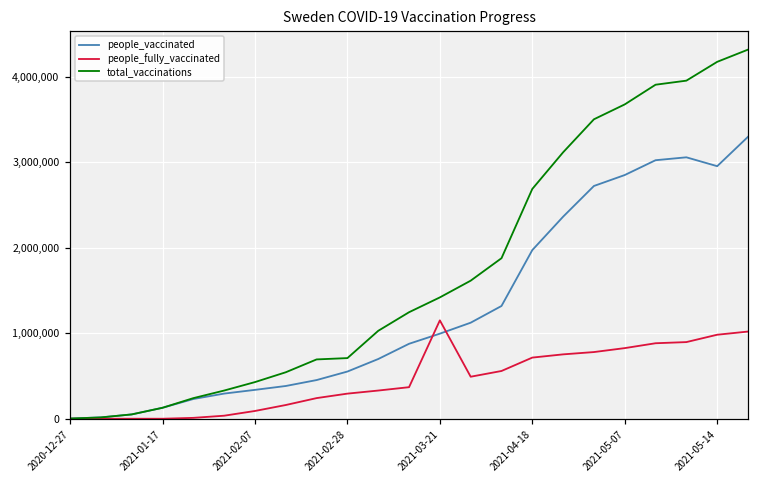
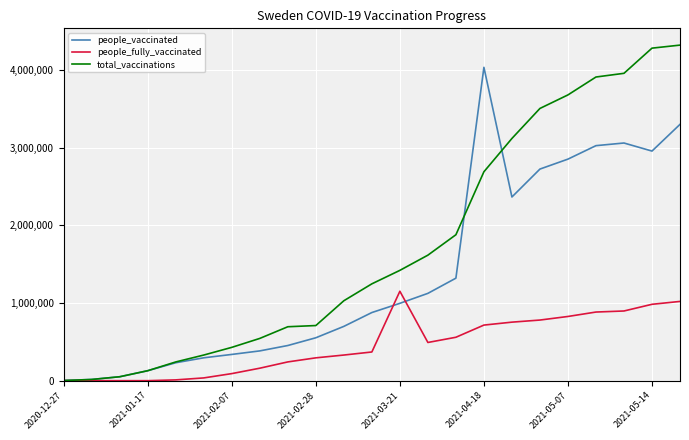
  {
    "people_vaccinated": {
      "2021-02-07": "300,000",
      "2021-02-28": "600,000",
      "2021-03-21": "1,000,000",
-     "2021-04-18": "2,000,000",
+     "2021-04-18": "4,000,000",
      "2021-05-07": "2,900,000",
      "2021-05-14": "3,000,000"
    },
    "people_fully_vaccinated": {
      "2021-01-17": "0",
      "2021-02-07": "100,000",
      "2021-02-28": "300,000",
      "2021-03-21": "1,200,000",
      "2021-04-18": "700,000",
      "2021-05-07": "800,000",
      "2021-05-14": "1,000,000"
    },
    "total_vaccinations": {
      "2021-02-07": "400,000",
      "2021-02-28": "700,000",
      "2021-03-21": "1,400,000",
      "2021-04-18": "2,700,000",
      "2021-05-07": "3,700,000",
-     "2021-05-14": "4,200,000"
+     "2021-05-14": "4,300,000"
    }
  }
